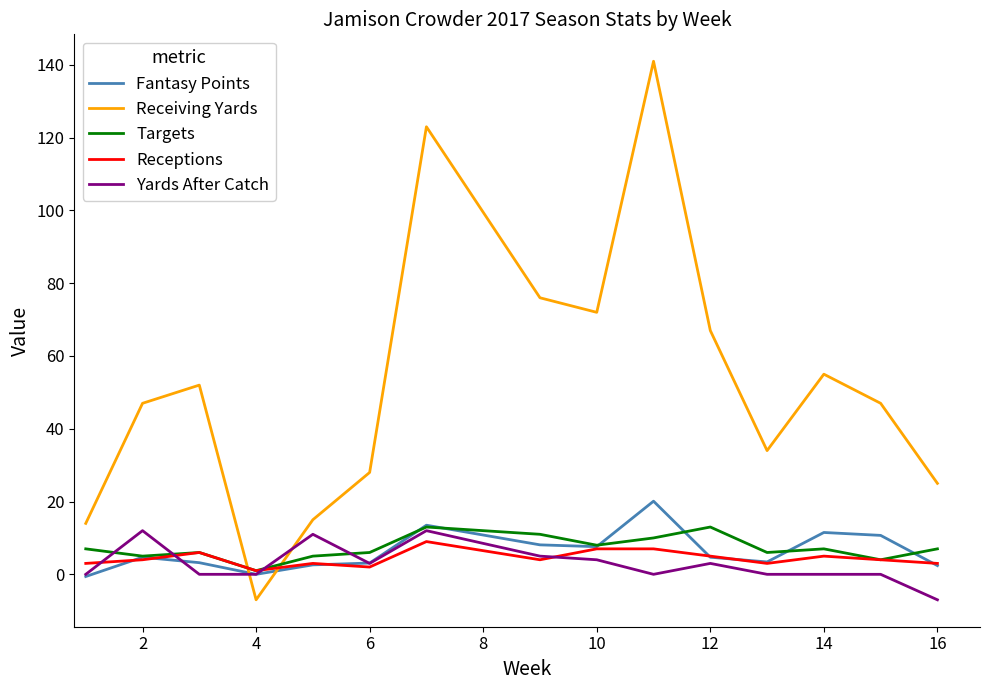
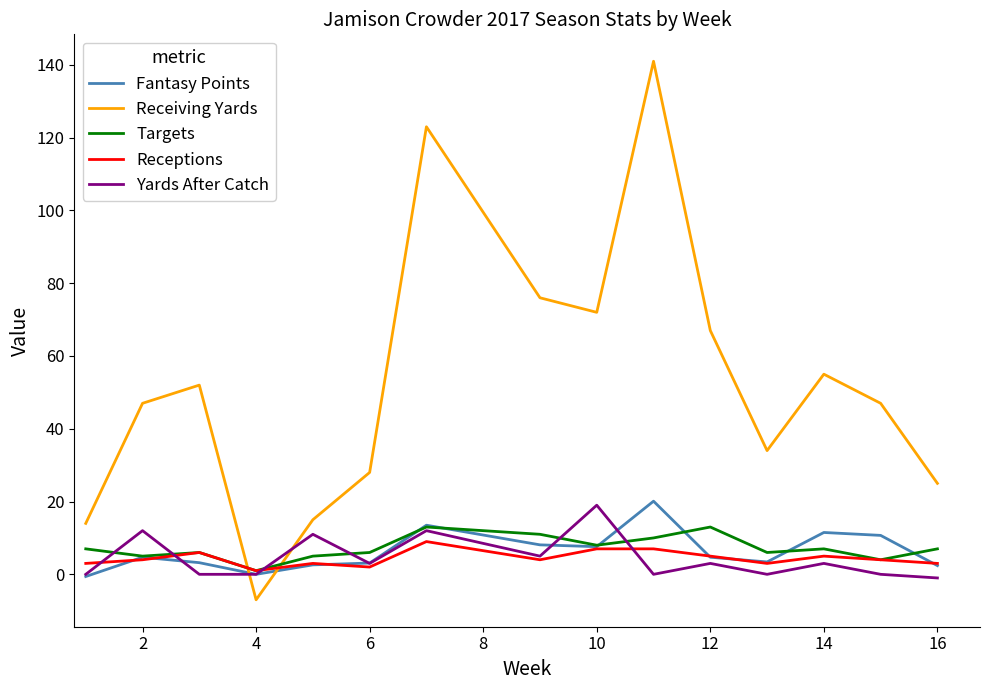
  {
    "Fantasy Points": {
      "14": 12
    },
    "Receiving Yards": {
      "2": 47,
      "4": -7,
      "6": 28,
      "10": 72,
      "12": 67,
      "14": 55,
      "16": 25
    },
    "Targets": {
      "6": 6,
      "12": 13,
      "14": 7,
      "16": 7
    },
    "Receptions": {
      "2": 4,
      "6": 2,
      "14": 5
    },
    "Yards After Catch": {
      "2": 12,
-     "10": 4,
+     "10": 19,
      "12": 3,
-     "14": 0,
-     "16": -7
+     "14": 3,
+     "16": -1
    }
  }
